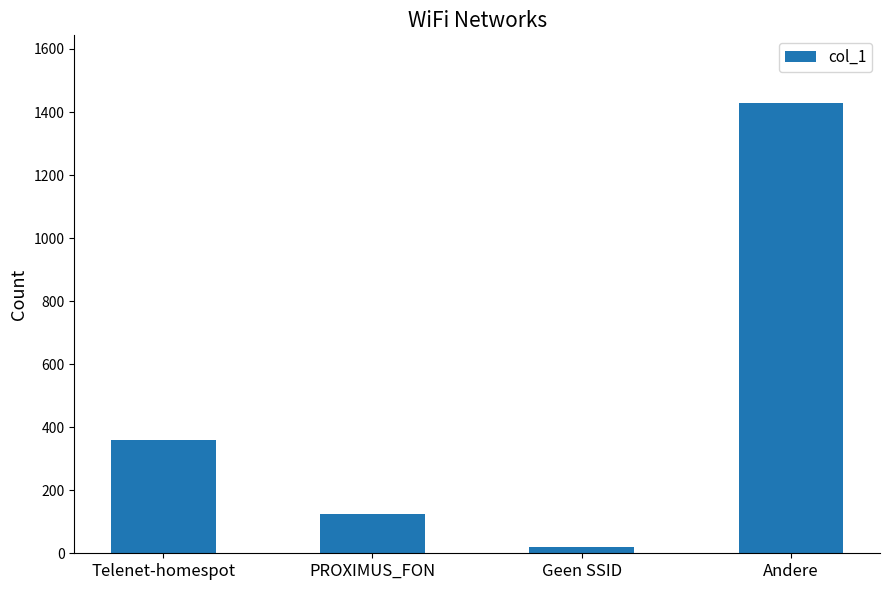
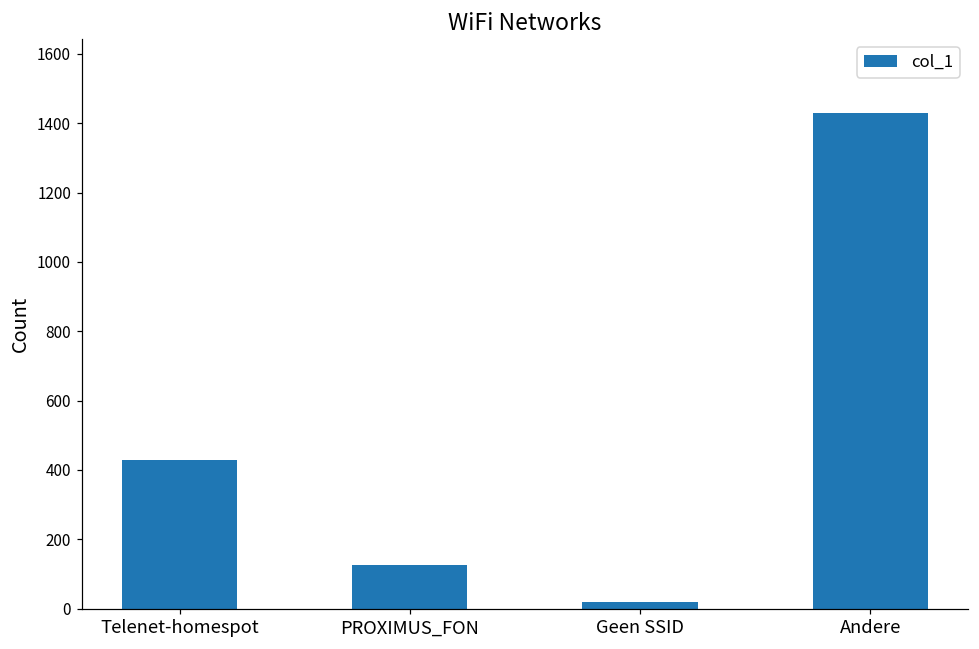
  {
-   "Telenet-homespot": 360,
+   "Telenet-homespot": 430,
    "PROXIMUS_FON": 130,
    "Geen SSID": 20,
    "Andere": 1430
  }
